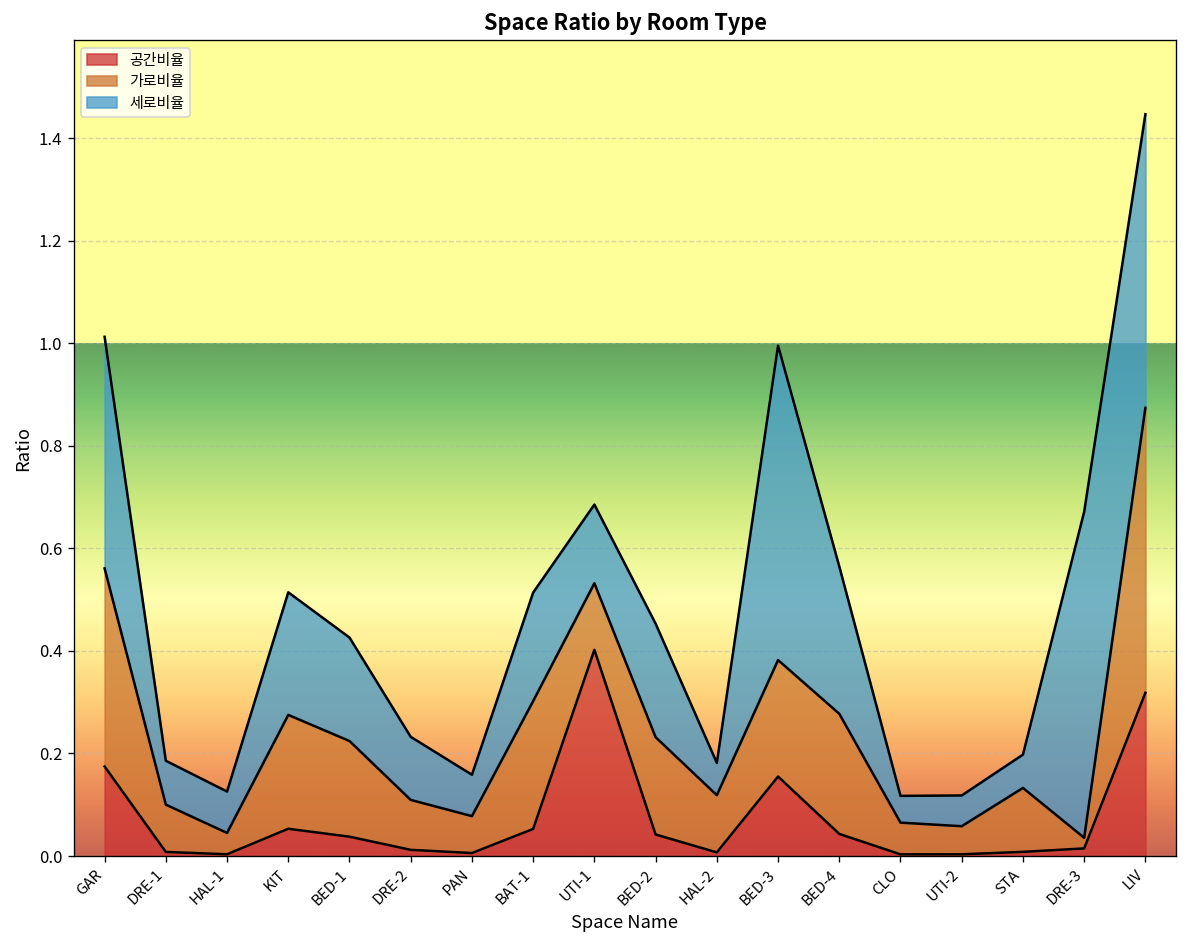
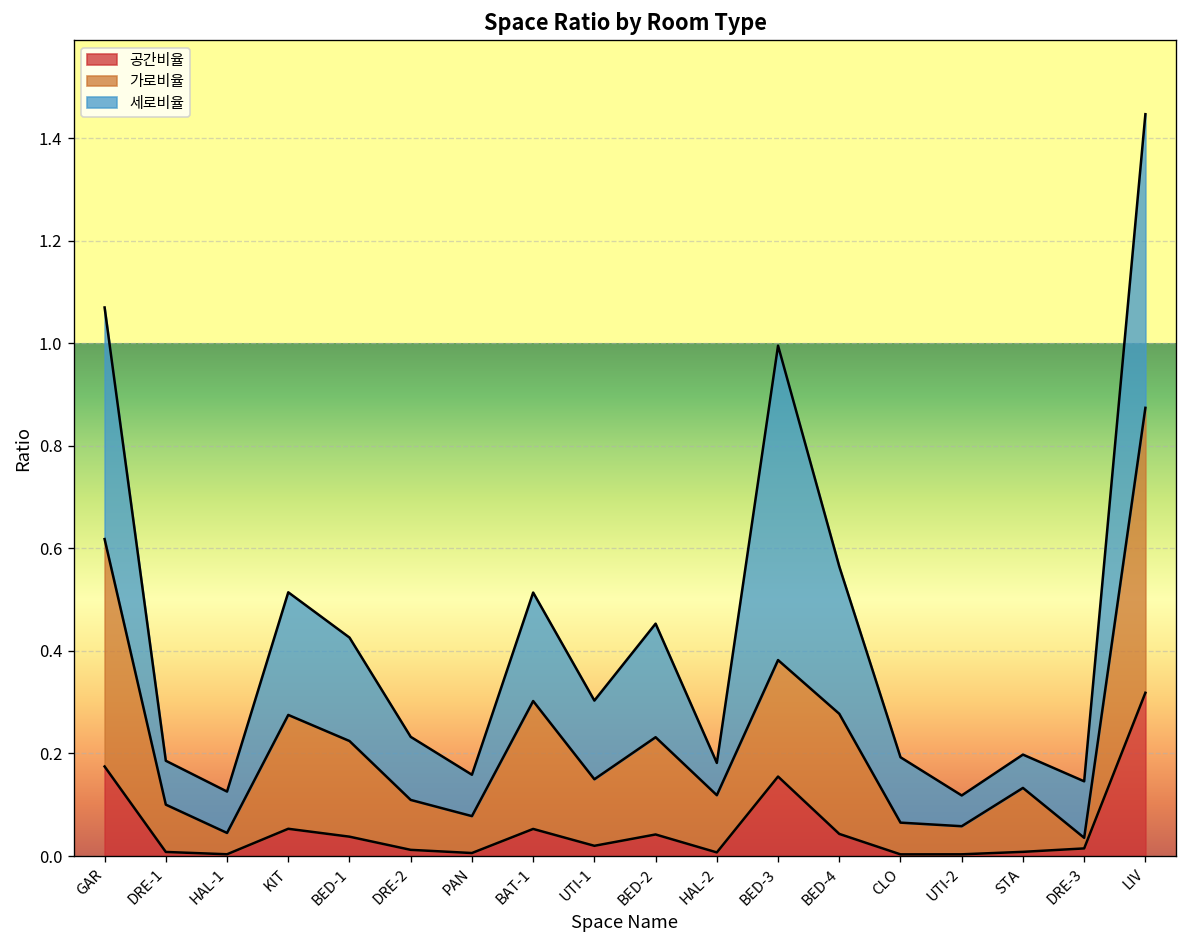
  {
    "공간비율": {
      "GAR": 0.17,
      "DRE-1": 0.01,
      "HAL-1": 0.00,
      "KIT": 0.05,
      "BED-1": 0.04,
      "DRE-2": 0.01,
      "PAN": 0.01,
      "BAT-1": 0.05,
-     "UTI-1": 0.40,
+     "UTI-1": 0.02,
      "BED-2": 0.04,
      "HAL-2": 0.01,
      "BED-3": 0.16,
      "BED-4": 0.04,
      "CLO": 0.00,
      "UTI-2": 0.00,
      "STA": 0.01,
      "DRE-3": 0.01,
      "LIV": 0.32
    },
    "가로비율": {
-     "GAR": 0.39,
+     "GAR": 0.44,
      "DRE-1": 0.09,
      "HAL-1": 0.04,
      "KIT": 0.22,
      "BED-1": 0.19,
      "DRE-2": 0.10,
      "PAN": 0.07,
      "BAT-1": 0.25,
      "UTI-1": 0.13,
      "BED-2": 0.19,
      "HAL-2": 0.11,
      "BED-3": 0.23,
      "BED-4": 0.23,
      "CLO": 0.06,
      "UTI-2": 0.05,
      "STA": 0.12,
      "DRE-3": 0.02,
      "LIV": 0.56
    },
    "세로비율": {
      "GAR": 0.45,
      "DRE-1": 0.09,
      "HAL-1": 0.08,
      "KIT": 0.24,
      "BED-1": 0.20,
      "DRE-2": 0.12,
      "PAN": 0.08,
      "BAT-1": 0.21,
      "UTI-1": 0.15,
      "BED-2": 0.22,
      "HAL-2": 0.06,
      "BED-3": 0.61,
      "BED-4": 0.29,
-     "CLO": 0.05,
+     "CLO": 0.13,
      "UTI-2": 0.06,
      "STA": 0.07,
-     "DRE-3": 0.64,
+     "DRE-3": 0.11,
      "LIV": 0.57
    }
  }
